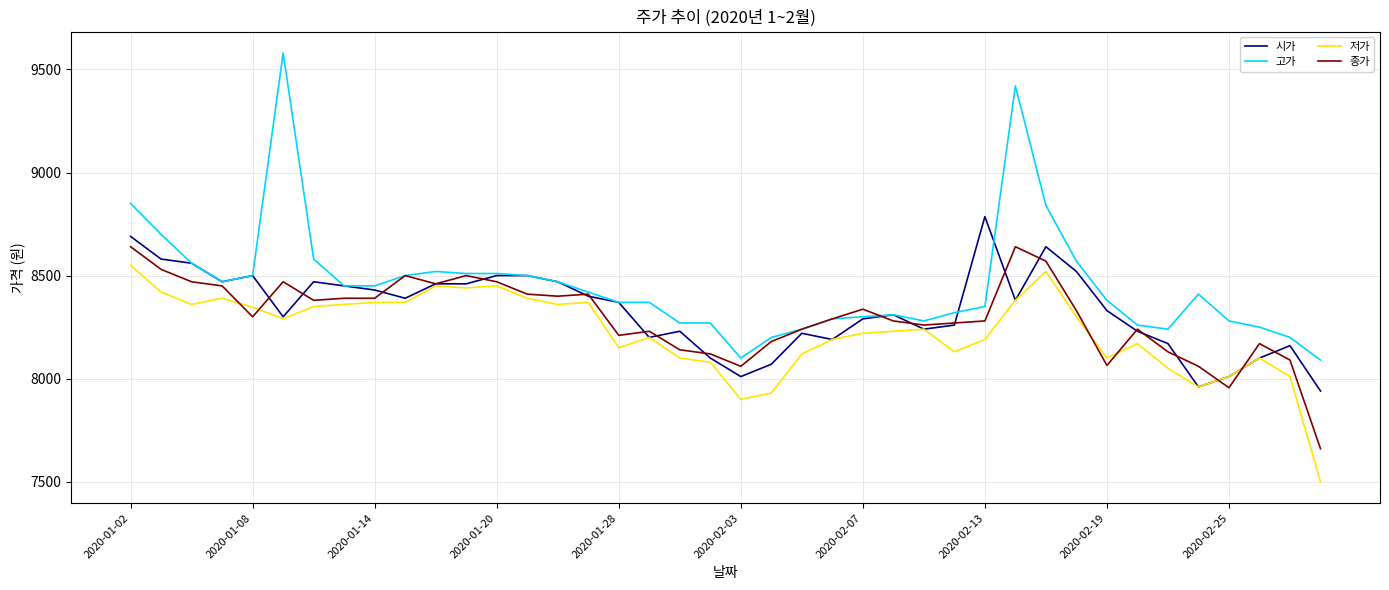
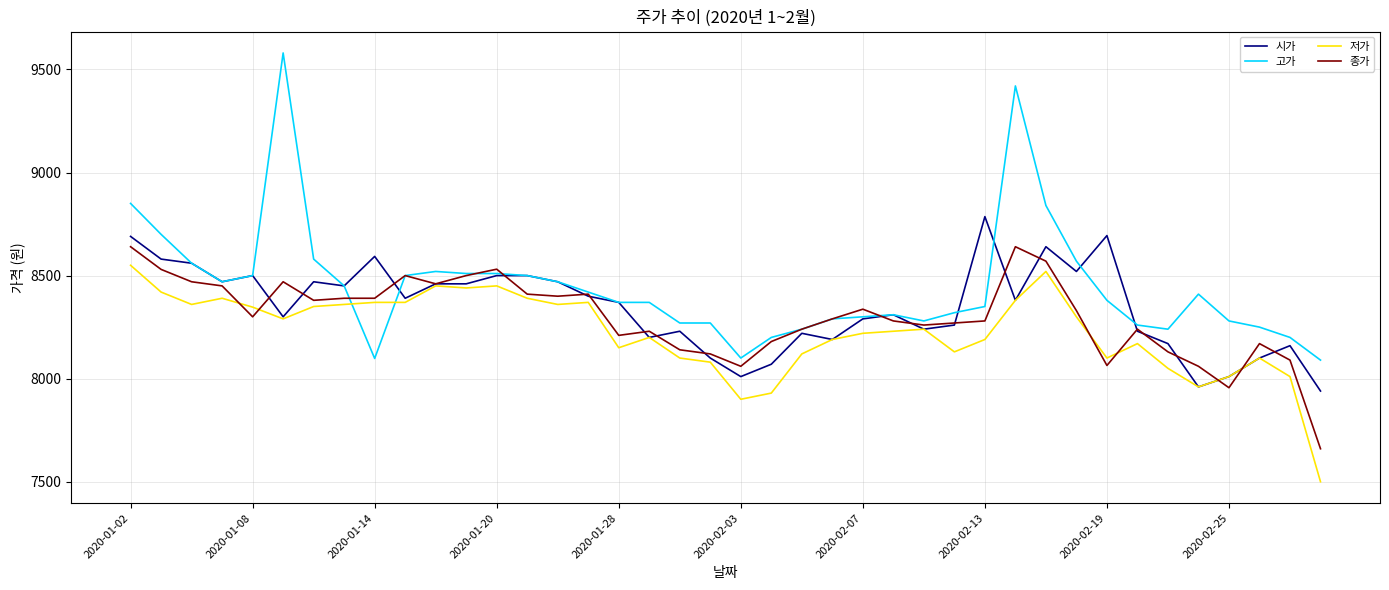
  {
    "시가": {
      "2020-01-02": 8690,
-     "2020-01-14": 8430,
+     "2020-01-14": 8590,
      "2020-02-03": 8010,
      "2020-02-13": 8790,
-     "2020-02-19": 8330
+     "2020-02-19": 8690
    },
    "고가": {
      "2020-01-02": 8850,
-     "2020-01-14": 8450,
+     "2020-01-14": 8100,
      "2020-02-03": 8100,
      "2020-02-13": 8350,
      "2020-02-19": 8380,
      "2020-02-25": 8280
    },
    "저가": {
      "2020-01-02": 8550,
      "2020-01-08": 8350,
      "2020-01-14": 8370,
      "2020-01-20": 8450,
      "2020-01-28": 8150,
      "2020-02-03": 7900,
      "2020-02-07": 8220,
      "2020-02-13": 8190,
      "2020-02-19": 8100
    },
    "종가": {
      "2020-01-02": 8640,
      "2020-01-08": 8300,
      "2020-01-14": 8390,
-     "2020-01-20": 8470,
+     "2020-01-20": 8530,
      "2020-01-28": 8210,
      "2020-02-03": 8060,
      "2020-02-07": 8340,
      "2020-02-13": 8280,
      "2020-02-19": 8060,
      "2020-02-25": 7960
    }
  }
